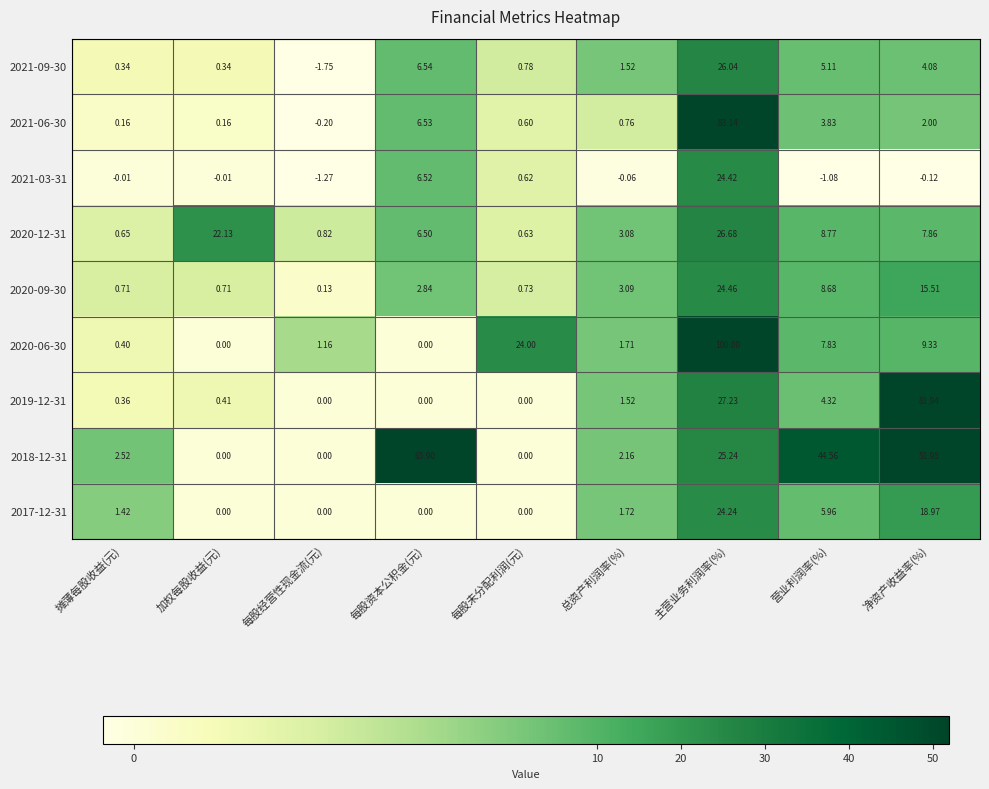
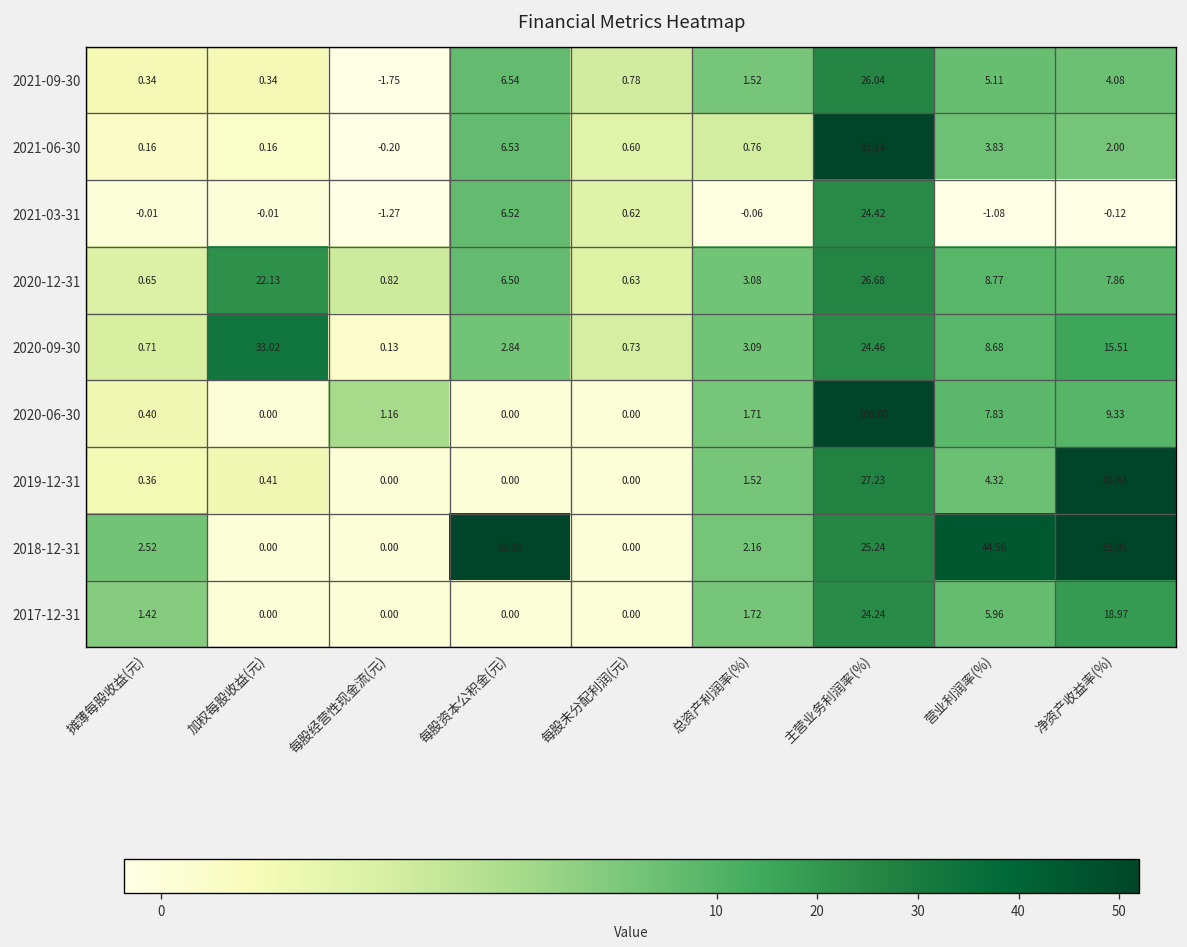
  {
    "2021-09-30": {
      "摊薄每股收益(元)": 0.34,
      "加权每股收益(元)": 0.34,
      "每股经营性现金流(元)": -1.75,
      "每股资本公积金(元)": 6.54,
      "每股未分配利润(元)": 0.78,
      "总资产利润率(%)": 1.52,
      "主营业务利润率(%)": 26.04,
      "营业利润率(%)": 5.11,
      "净资产收益率(%)": 4.08
    },
    "2021-06-30": {
      "摊薄每股收益(元)": 0.16,
      "加权每股收益(元)": 0.16,
      "每股经营性现金流(元)": -0.20,
      "每股资本公积金(元)": 6.53,
      "每股未分配利润(元)": 0.60,
      "总资产利润率(%)": 0.76,
      "营业利润率(%)": 3.83,
      "净资产收益率(%)": 2.00
    },
    "2021-03-31": {
      "摊薄每股收益(元)": -0.01,
      "加权每股收益(元)": -0.01,
      "每股经营性现金流(元)": -1.27,
      "每股资本公积金(元)": 6.52,
      "每股未分配利润(元)": 0.62,
      "总资产利润率(%)": -0.06,
      "主营业务利润率(%)": 24.42,
      "营业利润率(%)": -1.08,
      "净资产收益率(%)": -0.12
    },
    "2020-12-31": {
      "摊薄每股收益(元)": 0.65,
      "加权每股收益(元)": 22.13,
      "每股经营性现金流(元)": 0.82,
      "每股资本公积金(元)": 6.50,
      "每股未分配利润(元)": 0.63,
      "总资产利润率(%)": 3.08,
      "主营业务利润率(%)": 26.68,
      "营业利润率(%)": 8.77,
      "净资产收益率(%)": 7.86
    },
    "2020-09-30": {
      "摊薄每股收益(元)": 0.71,
-     "加权每股收益(元)": 0.71,
+     "加权每股收益(元)": 33.02,
      "每股经营性现金流(元)": 0.13,
      "每股资本公积金(元)": 2.84,
      "每股未分配利润(元)": 0.73,
      "总资产利润率(%)": 3.09,
      "主营业务利润率(%)": 24.46,
      "营业利润率(%)": 8.68,
      "净资产收益率(%)": 15.51
    },
    "2020-06-30": {
      "摊薄每股收益(元)": 0.40,
      "加权每股收益(元)": 0.00,
      "每股经营性现金流(元)": 1.16,
      "每股资本公积金(元)": 0.00,
-     "每股未分配利润(元)": 24.00,
+     "每股未分配利润(元)": 0.00,
      "总资产利润率(%)": 1.71,
      "营业利润率(%)": 7.83,
      "净资产收益率(%)": 9.33
    },
    "2019-12-31": {
      "摊薄每股收益(元)": 0.36,
      "加权每股收益(元)": 0.41,
      "每股经营性现金流(元)": 0.00,
      "每股资本公积金(元)": 0.00,
      "每股未分配利润(元)": 0.00,
      "总资产利润率(%)": 1.52,
      "主营业务利润率(%)": 27.23,
      "营业利润率(%)": 4.32
    },
    "2018-12-31": {
      "摊薄每股收益(元)": 2.52,
      "加权每股收益(元)": 0.00,
      "每股经营性现金流(元)": 0.00,
      "每股未分配利润(元)": 0.00,
      "总资产利润率(%)": 2.16,
      "主营业务利润率(%)": 25.24,
      "营业利润率(%)": 44.56
    },
    "2017-12-31": {
      "摊薄每股收益(元)": 1.42,
      "加权每股收益(元)": 0.00,
      "每股经营性现金流(元)": 0.00,
      "每股资本公积金(元)": 0.00,
      "每股未分配利润(元)": 0.00,
      "总资产利润率(%)": 1.72,
      "主营业务利润率(%)": 24.24,
      "营业利润率(%)": 5.96,
      "净资产收益率(%)": 18.97
    }
  }
